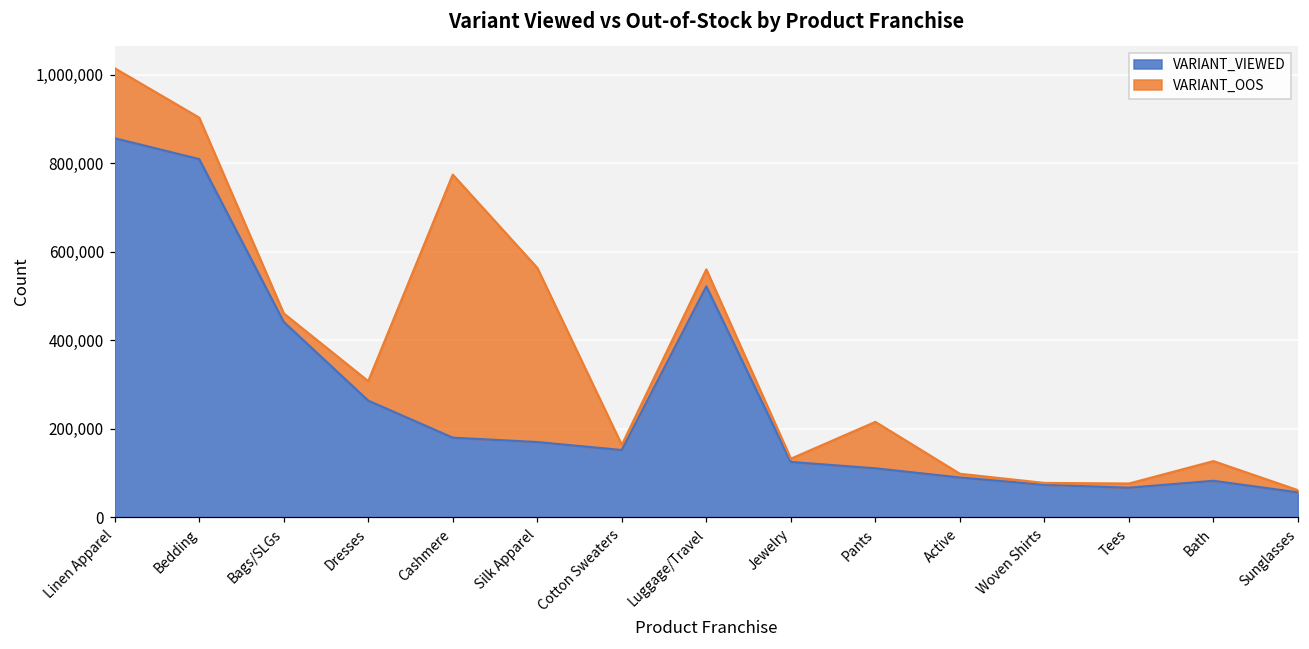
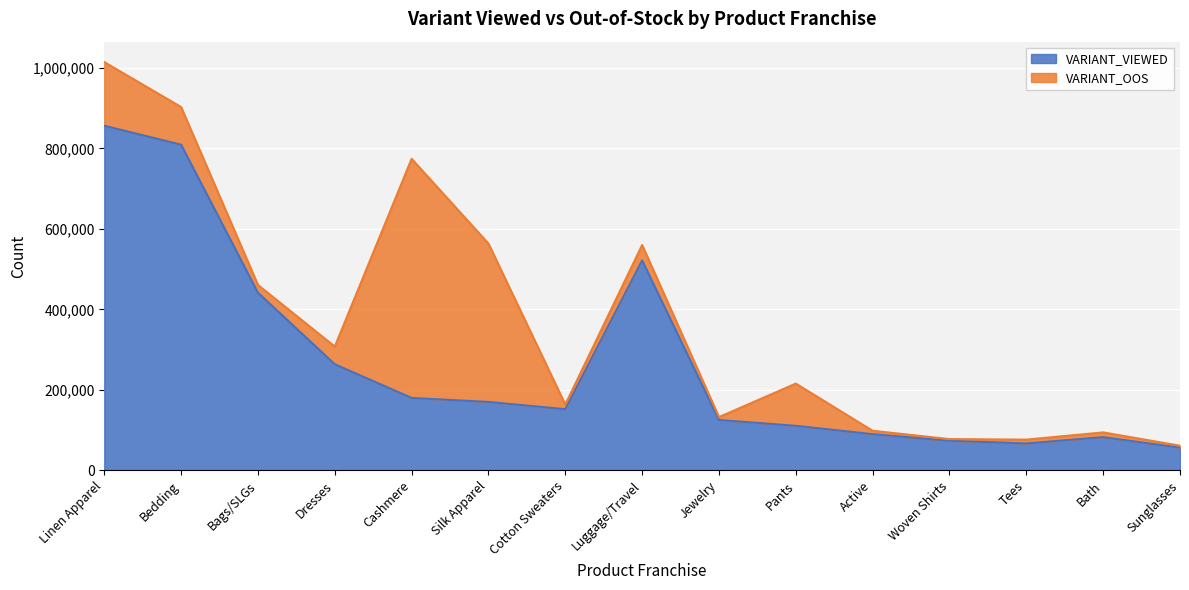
  {
    "VARIANT_VIEWED": {
      "Linen Apparel": "860,000",
      "Bedding": "810,000",
      "Bags/SLGs": "440,000",
      "Dresses": "260,000",
      "Cashmere": "180,000",
      "Silk Apparel": "170,000",
      "Cotton Sweaters": "150,000",
      "Luggage/Travel": "520,000",
      "Jewelry": "120,000",
      "Pants": "110,000",
      "Active": "90,000",
      "Tees": "70,000",
      "Bath": "80,000"
    },
    "VARIANT_OOS": {
      "Linen Apparel": "160,000",
      "Bedding": "90,000",
      "Bags/SLGs": "20,000",
      "Dresses": "40,000",
      "Cashmere": "590,000",
      "Silk Apparel": "390,000",
      "Cotton Sweaters": "10,000",
      "Luggage/Travel": "40,000",
      "Jewelry": "10,000",
      "Pants": "100,000",
      "Active": "10,000",
      "Tees": "10,000",
-     "Bath": "40,000"
+     "Bath": "10,000"
    }
  }
